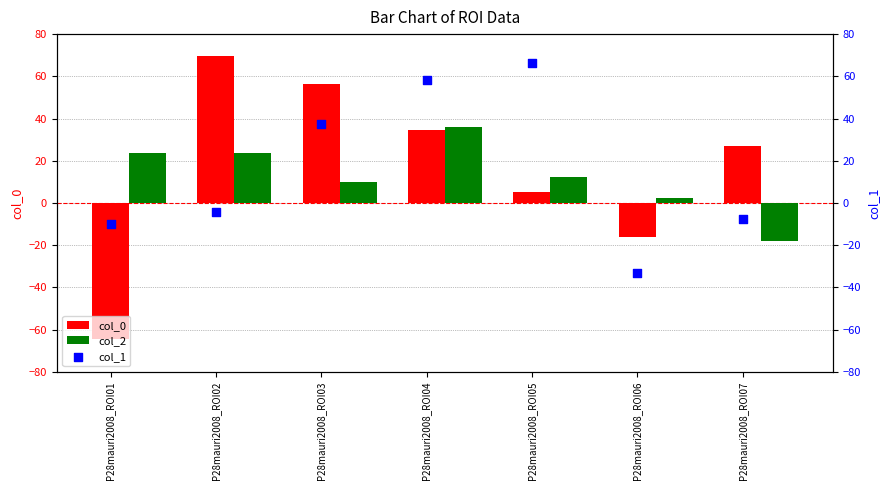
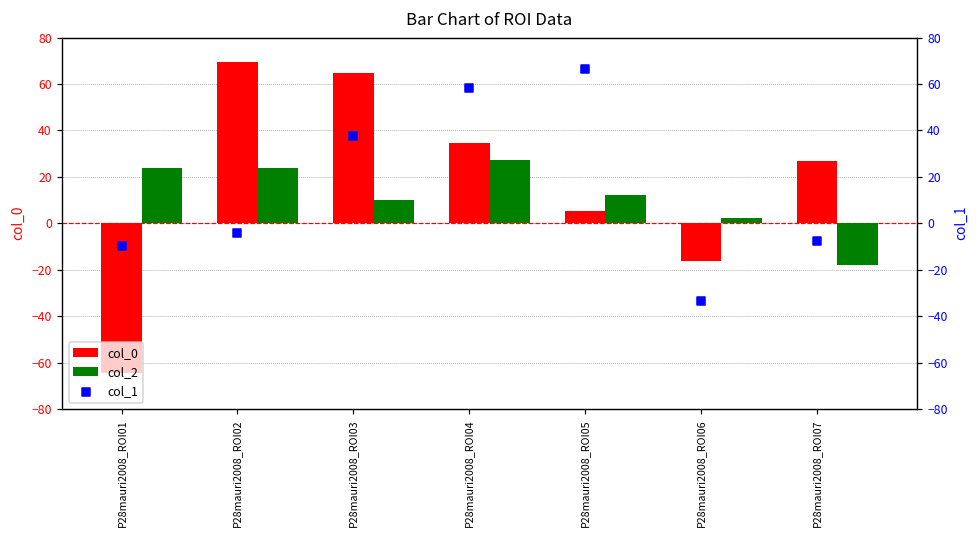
  {
    "col_0": {
      "P28mauri2008_ROI02": 70,
-     "P28mauri2008_ROI03": 56,
+     "P28mauri2008_ROI03": 65,
      "P28mauri2008_ROI04": 35,
      "P28mauri2008_ROI05": 5,
      "P28mauri2008_ROI06": -16,
      "P28mauri2008_ROI07": 27
    },
    "col_2": {
      "P28mauri2008_ROI01": 24,
      "P28mauri2008_ROI02": 24,
      "P28mauri2008_ROI03": 10,
-     "P28mauri2008_ROI04": 36,
+     "P28mauri2008_ROI04": 27,
      "P28mauri2008_ROI05": 12,
      "P28mauri2008_ROI06": 2,
      "P28mauri2008_ROI07": -18
    }
  }
